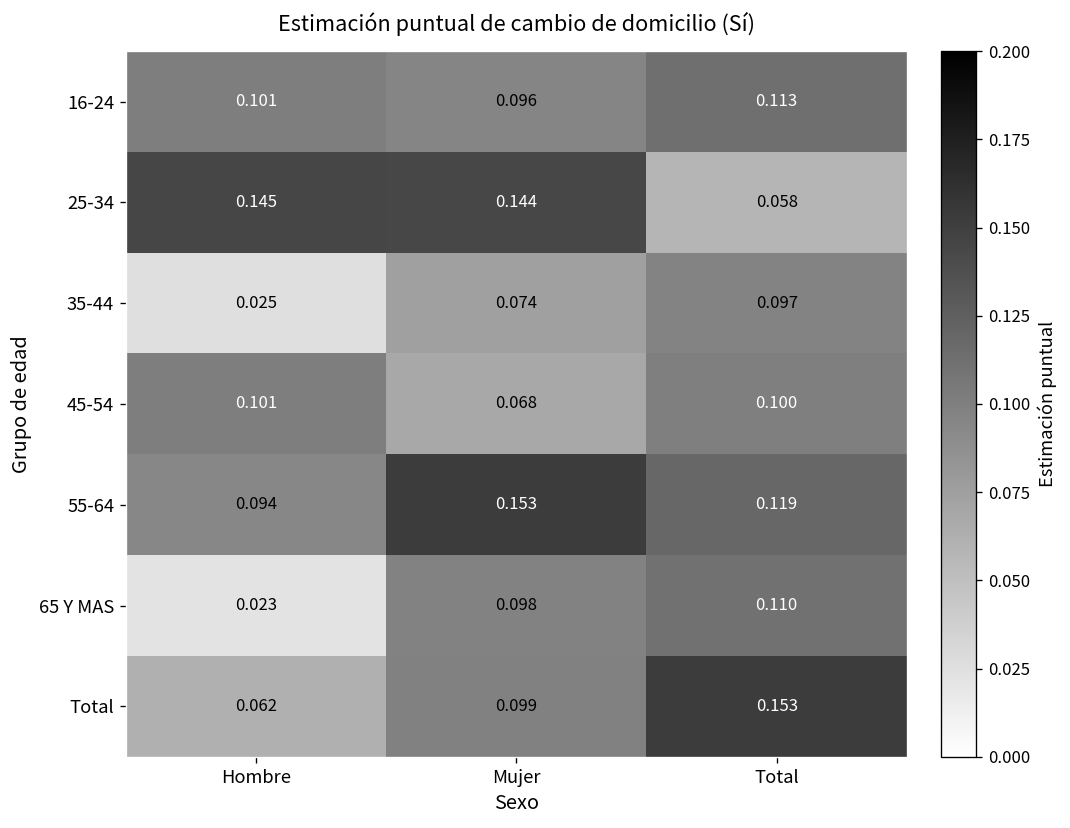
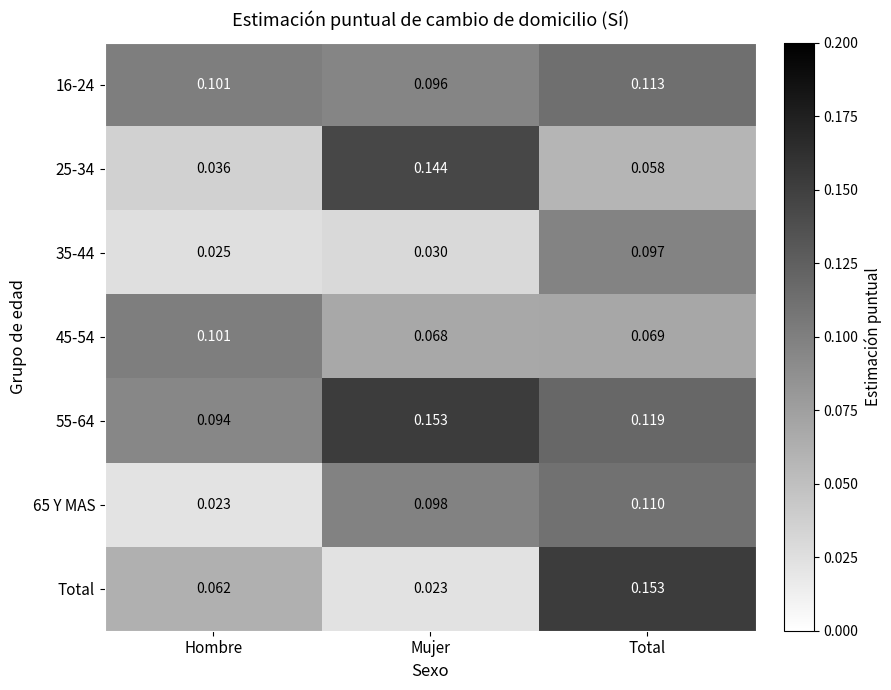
  {
    "16-24": {
      "Hombre": 0.101,
      "Mujer": 0.096,
      "Total": 0.113
    },
    "25-34": {
-     "Hombre": 0.145,
+     "Hombre": 0.036,
      "Mujer": 0.144,
      "Total": 0.058
    },
    "35-44": {
      "Hombre": 0.025,
-     "Mujer": 0.074,
+     "Mujer": 0.030,
      "Total": 0.097
    },
    "45-54": {
      "Hombre": 0.101,
      "Mujer": 0.068,
-     "Total": 0.100
+     "Total": 0.069
    },
    "55-64": {
      "Hombre": 0.094,
      "Mujer": 0.153,
      "Total": 0.119
    },
    "65 Y MAS": {
      "Hombre": 0.023,
      "Mujer": 0.098,
      "Total": 0.110
    },
    "Total": {
      "Hombre": 0.062,
-     "Mujer": 0.099,
+     "Mujer": 0.023,
      "Total": 0.153
    }
  }
